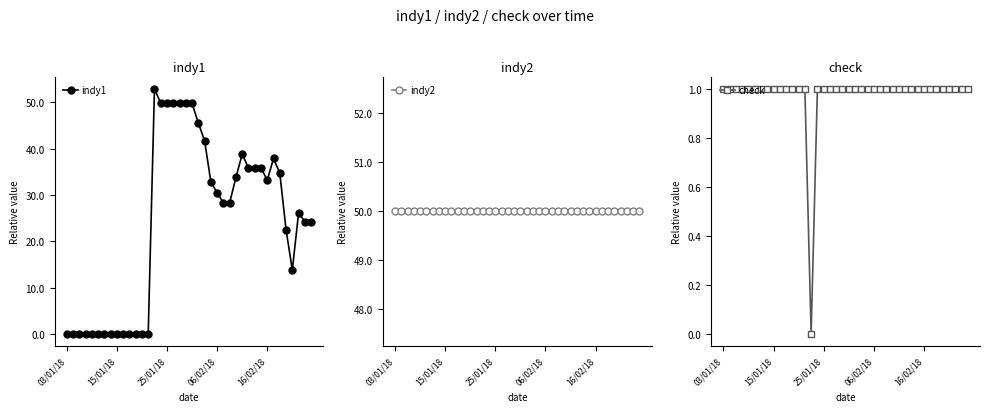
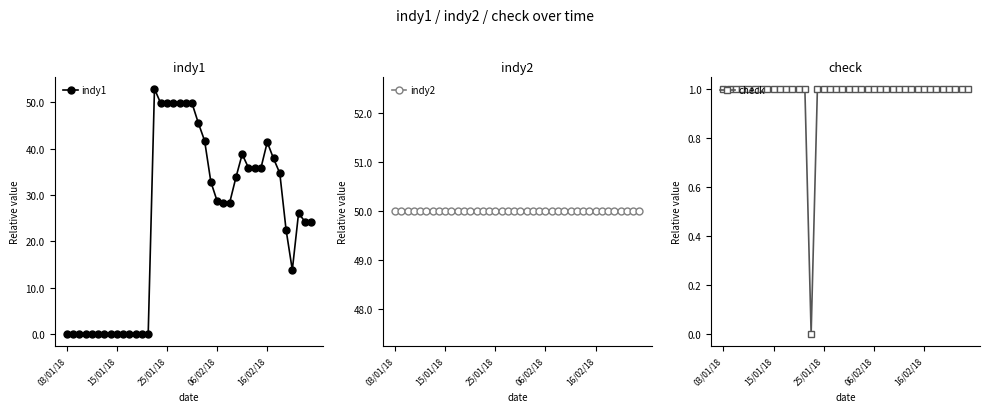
  {
    "indy1": {
      "03/01/18": 0,
      "15/01/18": 0,
      "25/01/18": 50,
-     "06/02/18": 31,
-     "16/02/18": 33
+     "06/02/18": 29,
+     "16/02/18": 41
    },
    "indy2": {
      "03/01/18": 50.0,
      "15/01/18": 50.0,
      "25/01/18": 50.0,
      "06/02/18": 50.0,
      "16/02/18": 50.0
    },
    "check": {
      "03/01/18": 1.00,
      "15/01/18": 1.00,
      "25/01/18": 1.00,
      "06/02/18": 1.00,
      "16/02/18": 1.00
    }
  }
